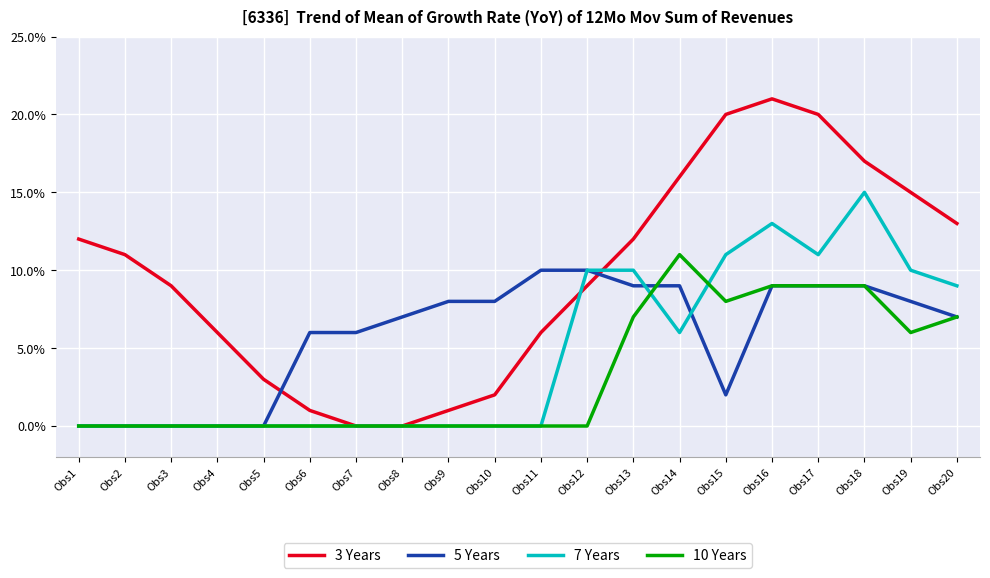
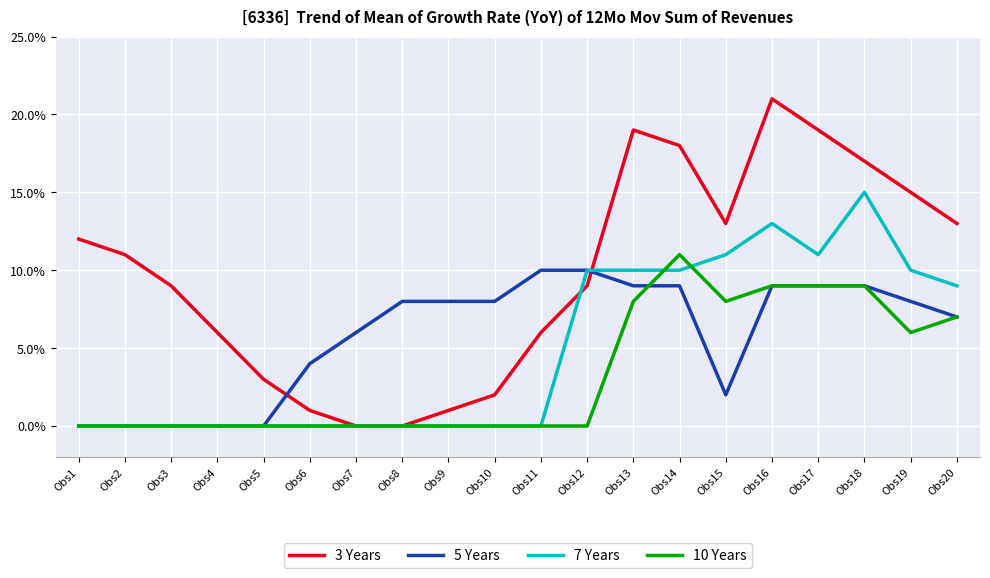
  {
    "3 Years": {
      "Obs1": "12%",
      "Obs2": "11%",
      "Obs3": "9%",
      "Obs4": "6%",
      "Obs5": "3%",
      "Obs6": "1%",
      "Obs9": "1%",
      "Obs10": "2%",
      "Obs11": "6%",
      "Obs12": "9%",
-     "Obs13": "12%",
-     "Obs14": "16%",
-     "Obs15": "20%",
+     "Obs13": "19%",
+     "Obs14": "18%",
+     "Obs15": "13%",
      "Obs16": "21%",
-     "Obs17": "20%",
+     "Obs17": "19%",
      "Obs18": "17%",
      "Obs19": "15%",
      "Obs20": "13%"
    },
    "5 Years": {
-     "Obs6": "6%",
+     "Obs6": "4%",
      "Obs7": "6%",
-     "Obs8": "7%",
+     "Obs8": "8%",
      "Obs9": "8%",
      "Obs10": "8%",
      "Obs11": "10%",
      "Obs13": "9%",
      "Obs14": "9%",
      "Obs15": "2%",
      "Obs19": "8%"
    },
    "7 Years": {
      "Obs13": "10%",
-     "Obs14": "6%",
+     "Obs14": "10%",
      "Obs15": "11%",
      "Obs16": "13%",
      "Obs17": "11%",
      "Obs18": "15%",
      "Obs19": "10%",
      "Obs20": "9%"
    },
    "10 Years": {
      "Obs12": "0%",
-     "Obs13": "7%",
+     "Obs13": "8%",
      "Obs14": "11%",
      "Obs15": "8%",
      "Obs19": "6%"
    }
  }
